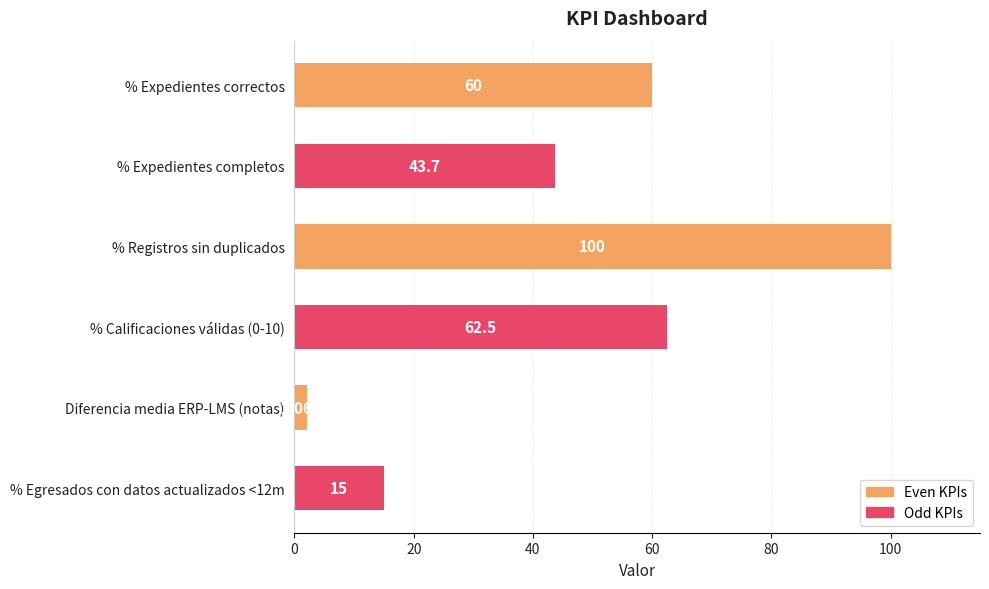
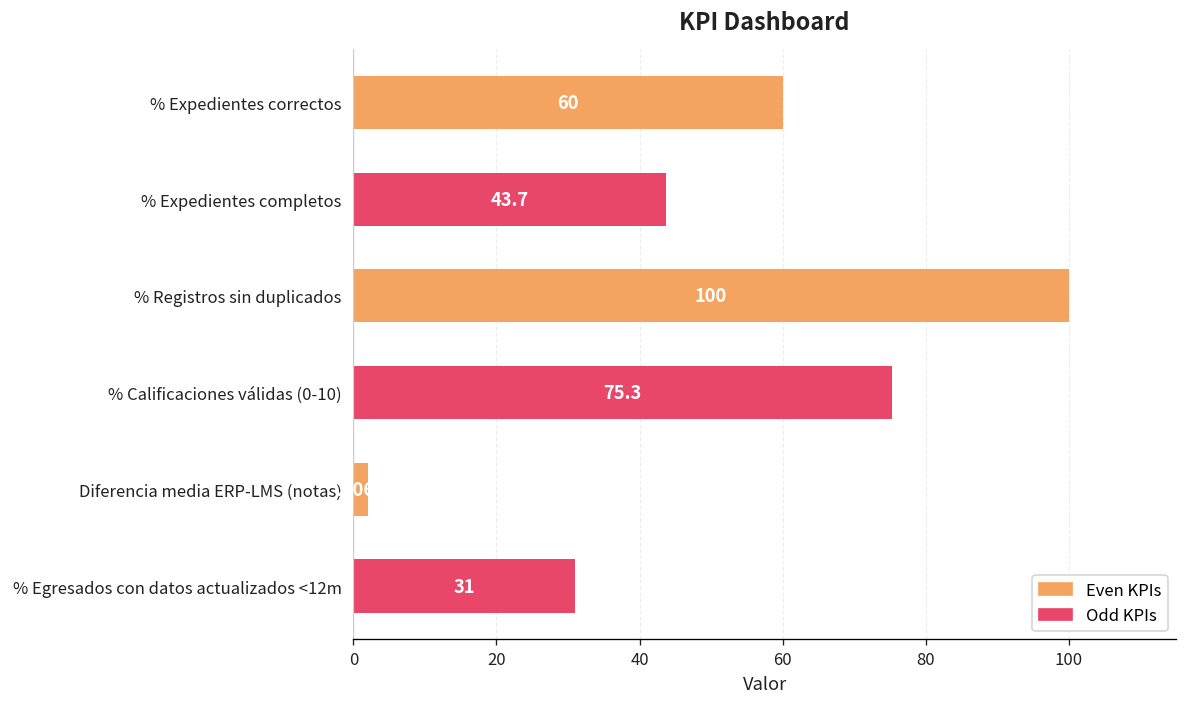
  {
    "% Expedientes correctos": 60,
    "% Expedientes completos": 43.7,
    "% Registros sin duplicados": 100,
-   "% Calificaciones válidas (0-10)": 62.5,
-   "% Egresados con datos actualizados <12m": 15
+   "% Calificaciones válidas (0-10)": 75.3,
+   "% Egresados con datos actualizados <12m": 31
  }
